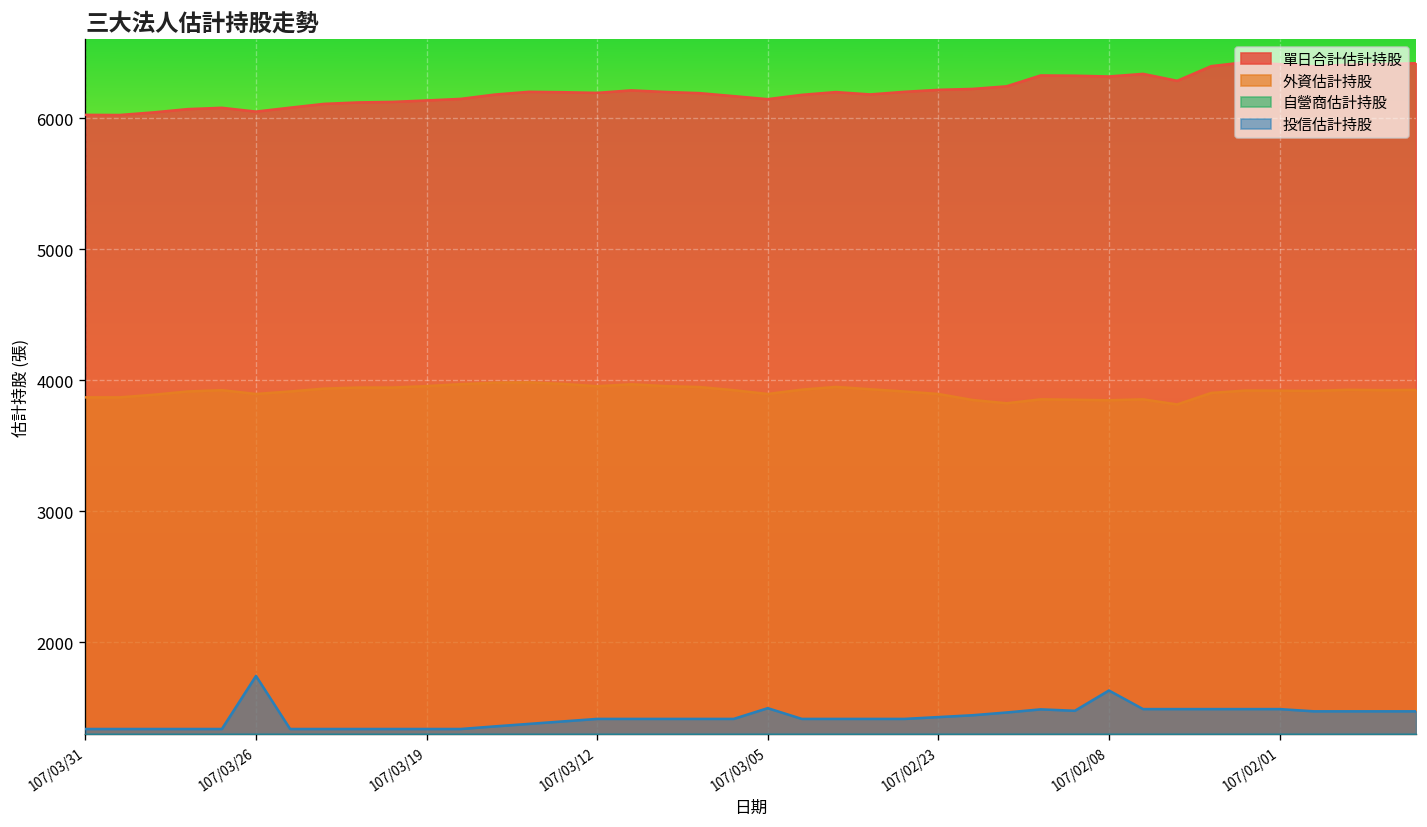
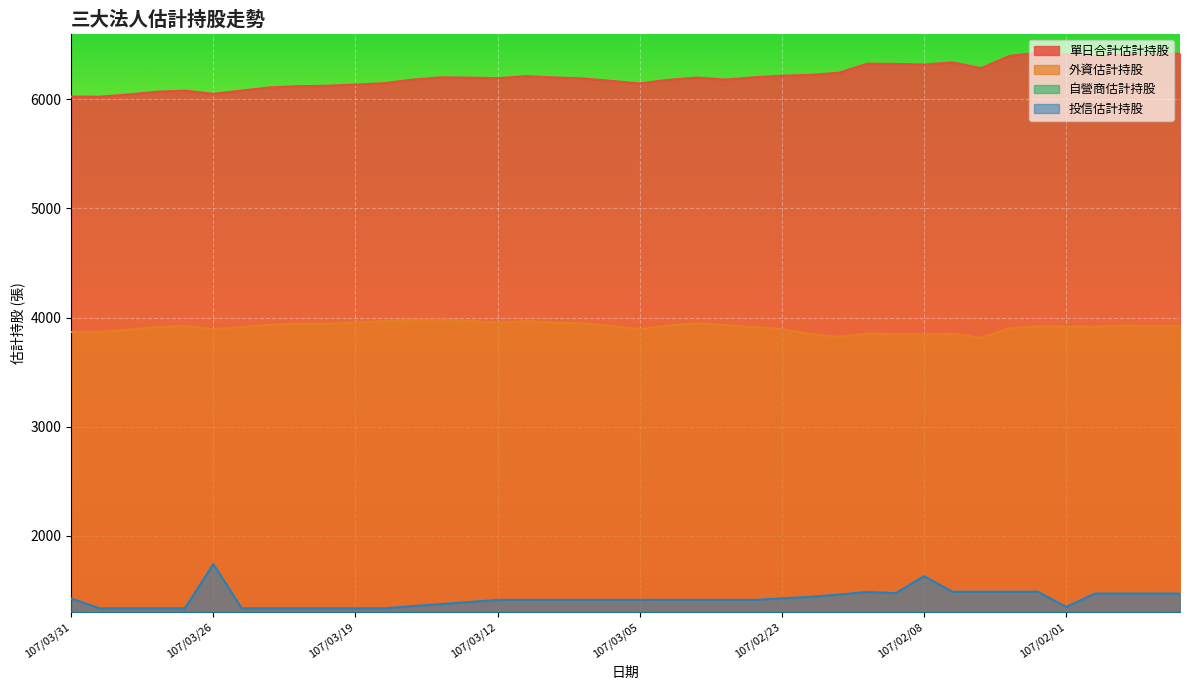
  {
    "投信估計持股": {
-     "107/03/31": 1340,
+     "107/03/31": 1430,
      "107/03/26": 1740,
      "107/03/19": 1340,
      "107/03/12": 1410,
-     "107/03/05": 1500,
+     "107/03/05": 1410,
      "107/02/23": 1430,
      "107/02/08": 1630,
-     "107/02/01": 1490
+     "107/02/01": 1350
    }
  }
